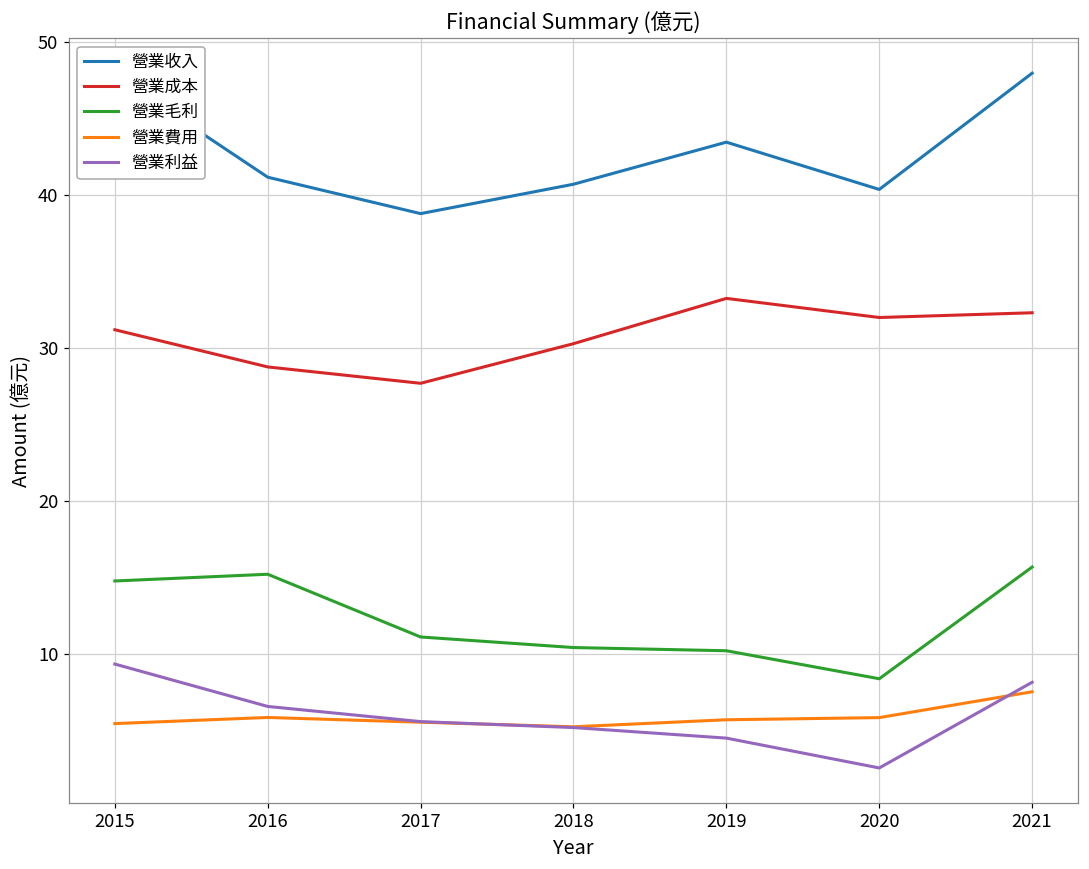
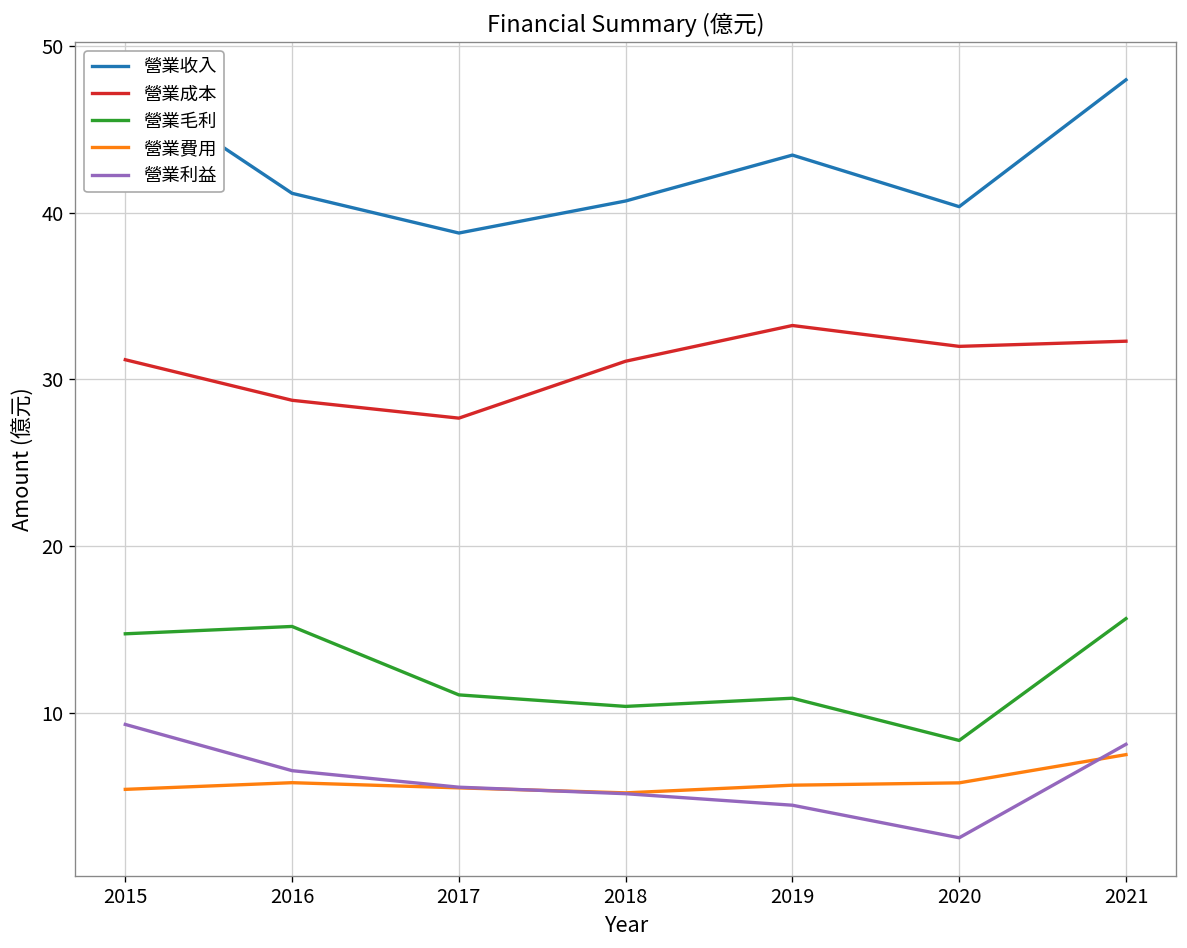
  {
    "營業收入": {
      "2016": 41.2,
      "2017": 38.8,
      "2018": 40.7,
      "2019": 43.4,
      "2020": 40.4,
      "2021": 48.0
    },
    "營業成本": {
      "2015": 31.2,
      "2016": 28.8,
      "2017": 27.7,
-     "2018": 30.3,
+     "2018": 31.1,
      "2019": 33.2,
      "2020": 32.0,
      "2021": 32.3
    },
    "營業毛利": {
      "2015": 14.8,
      "2016": 15.2,
      "2017": 11.1,
      "2018": 10.4,
-     "2019": 10.2,
+     "2019": 10.9,
      "2020": 8.4,
      "2021": 15.7
    },
    "營業費用": {
      "2015": 5.4,
      "2016": 5.8,
      "2019": 5.7,
      "2020": 5.8,
      "2021": 7.5
    },
    "營業利益": {
      "2015": 9.3,
      "2016": 6.6,
      "2019": 4.5,
      "2020": 2.5,
      "2021": 8.1
    }
  }
